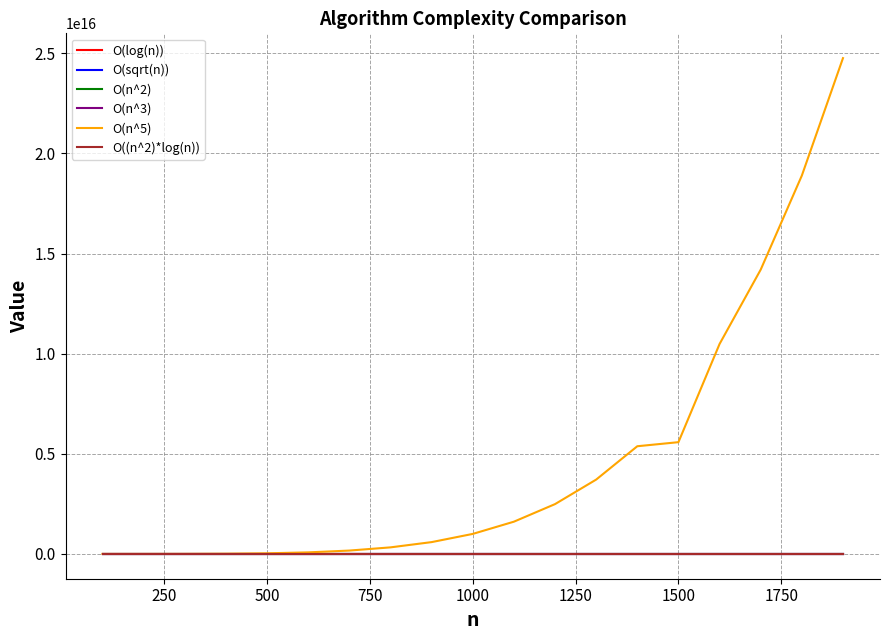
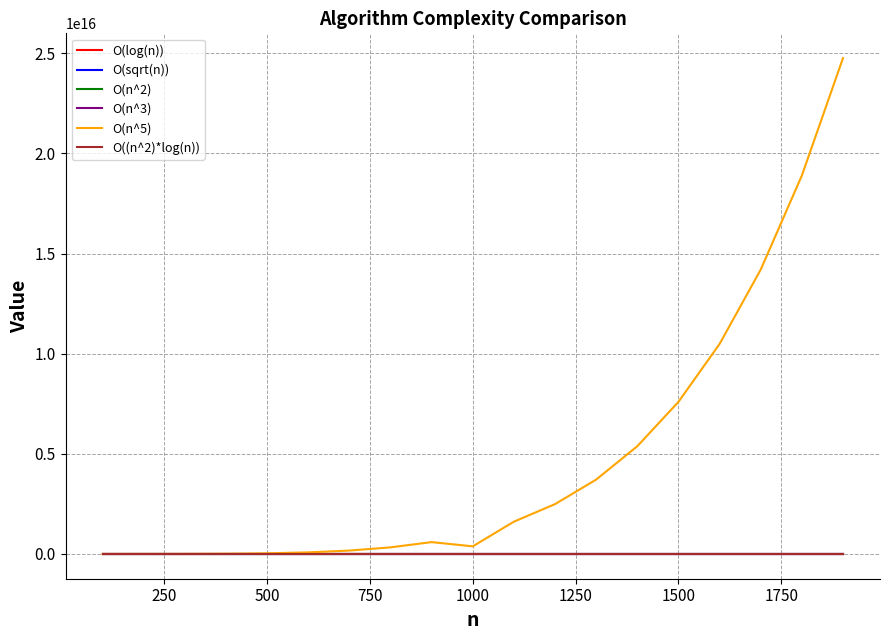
  {
    "O((n^2)*log(n))": {
      "1000": 0,
      "1500": 0
    },
    "O(n^5)": {
-     "1000": 1000000000000000,
-     "1500": 5600000000000000
+     "1000": 400000000000000,
+     "1500": 7600000000000000
    }
  }
